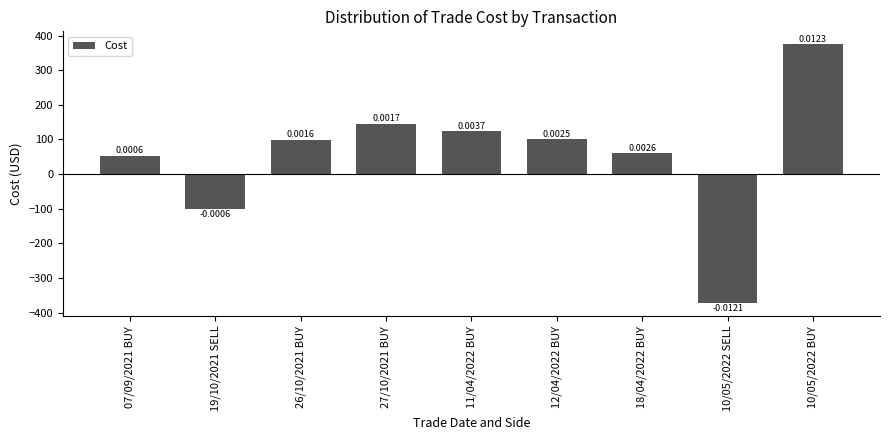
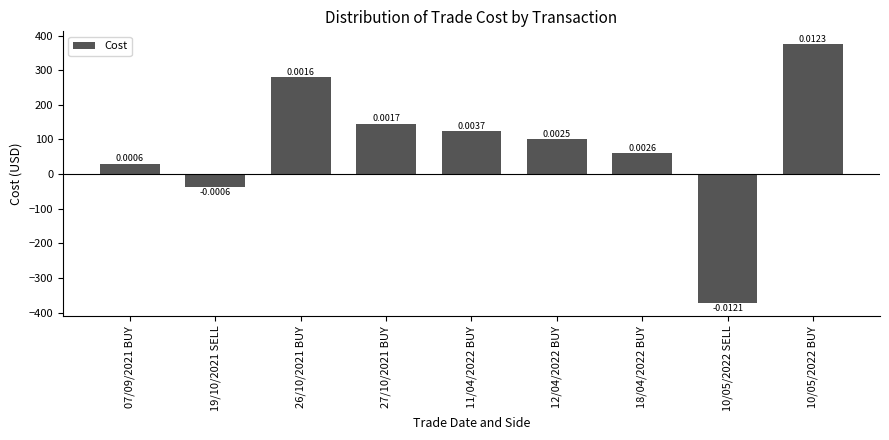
  {
-   "07/09/2021 BUY": 50,
-   "19/10/2021 SELL": -100,
-   "26/10/2021 BUY": 100
+   "07/09/2021 BUY": 30,
+   "19/10/2021 SELL": -40,
+   "26/10/2021 BUY": 280
  }
